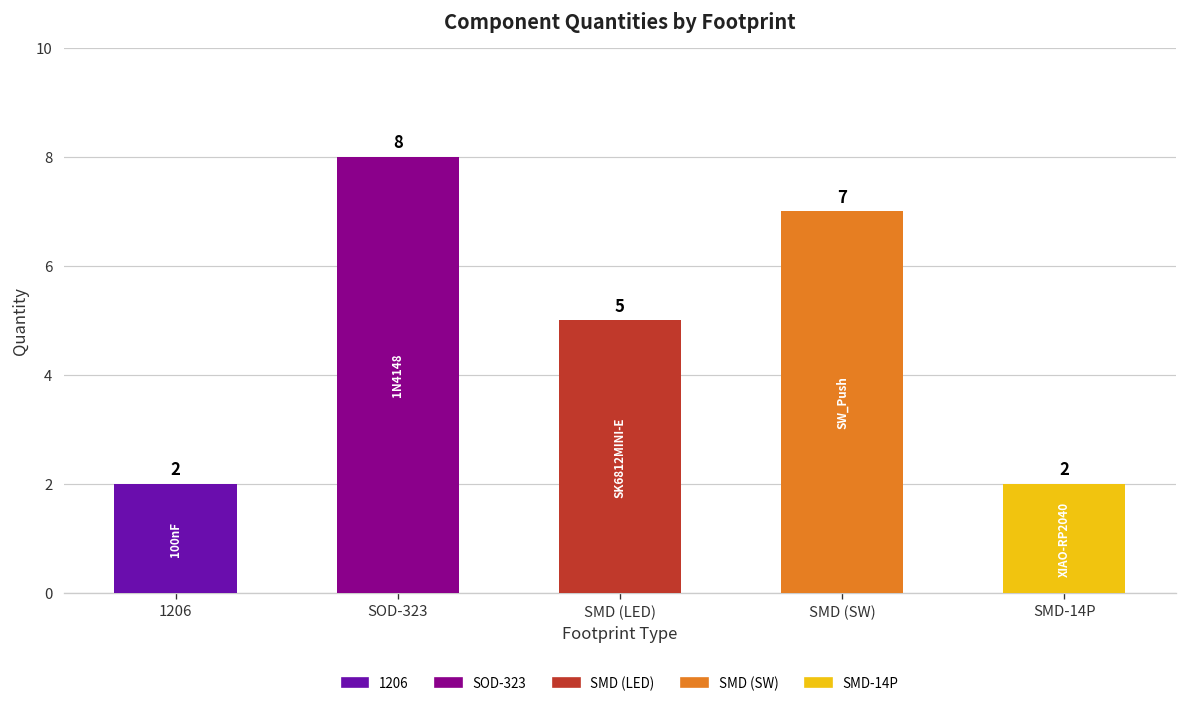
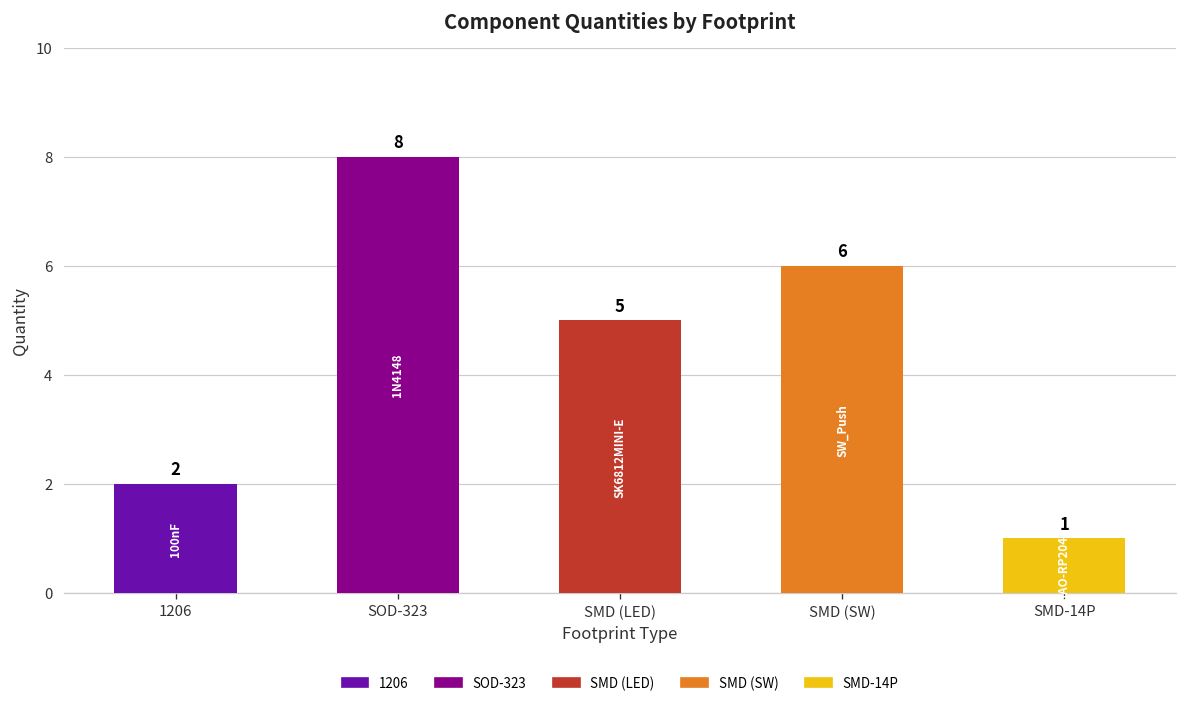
  {
    "1206": 2,
    "SOD-323": 8,
    "SMD (LED)": 5,
-   "SMD (SW)": 7,
-   "SMD-14P": 2
+   "SMD (SW)": 6,
+   "SMD-14P": 1
  }
